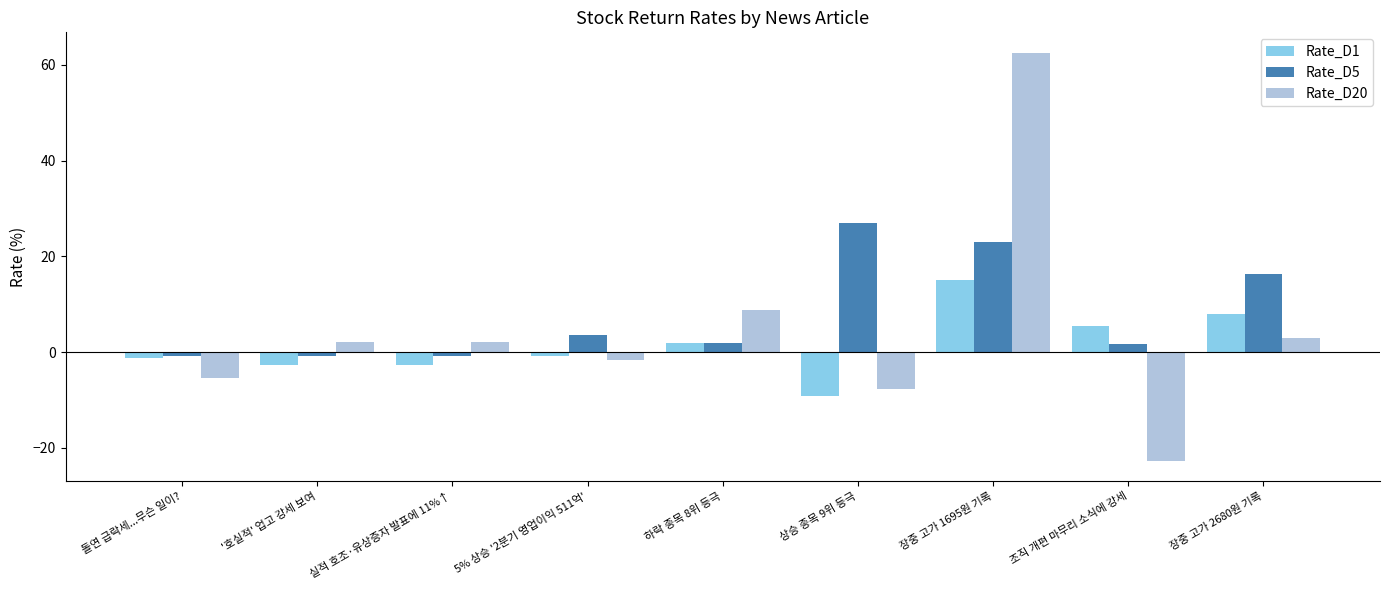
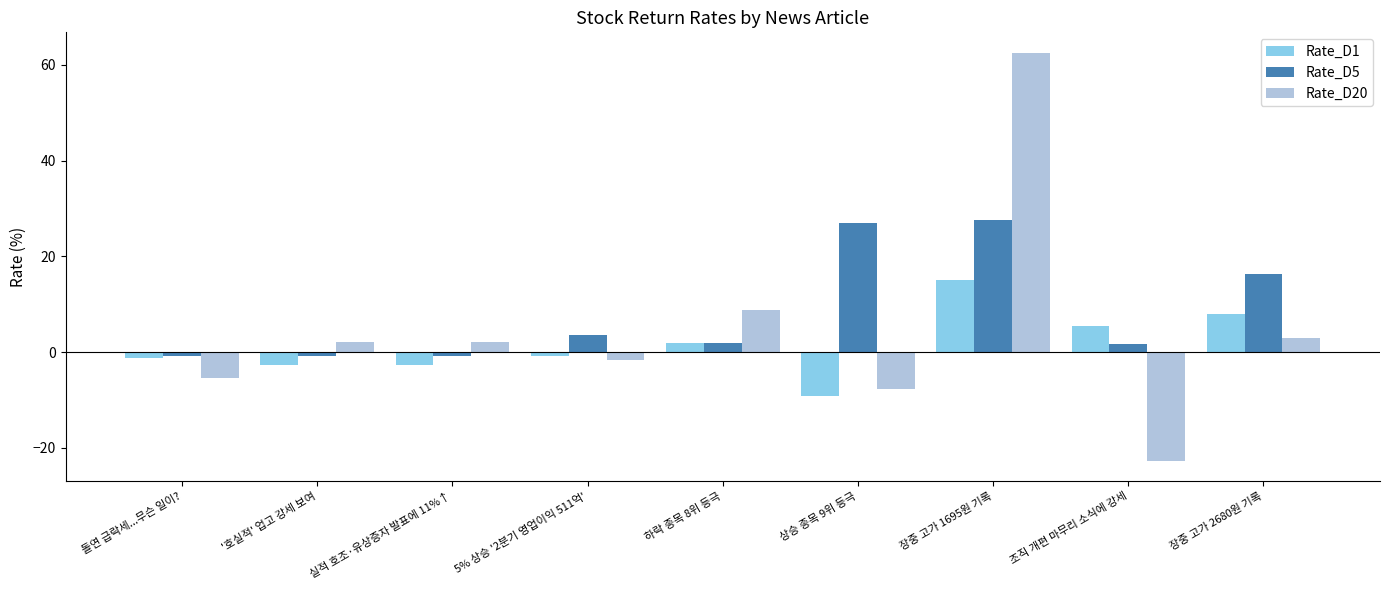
  {
    "Rate_D5": {
      "돌연 급락세...무슨 일이?": -1,
      "'호실적' 업고 강세 보여": -1,
      "실적 호조·유상증자 발표에 11%↑": -1,
      "5% 상승 '2분기 영업이익 511억'": 4,
      "하락 종목 8위 등극": 2,
      "상승 종목 9위 등극": 27,
-     "장중 고가 1695원 기록": 23,
+     "장중 고가 1695원 기록": 28,
      "조직 개편 마무리 소식에 강세": 2,
      "장중 고가 2680원 기록": 16
    }
  }
